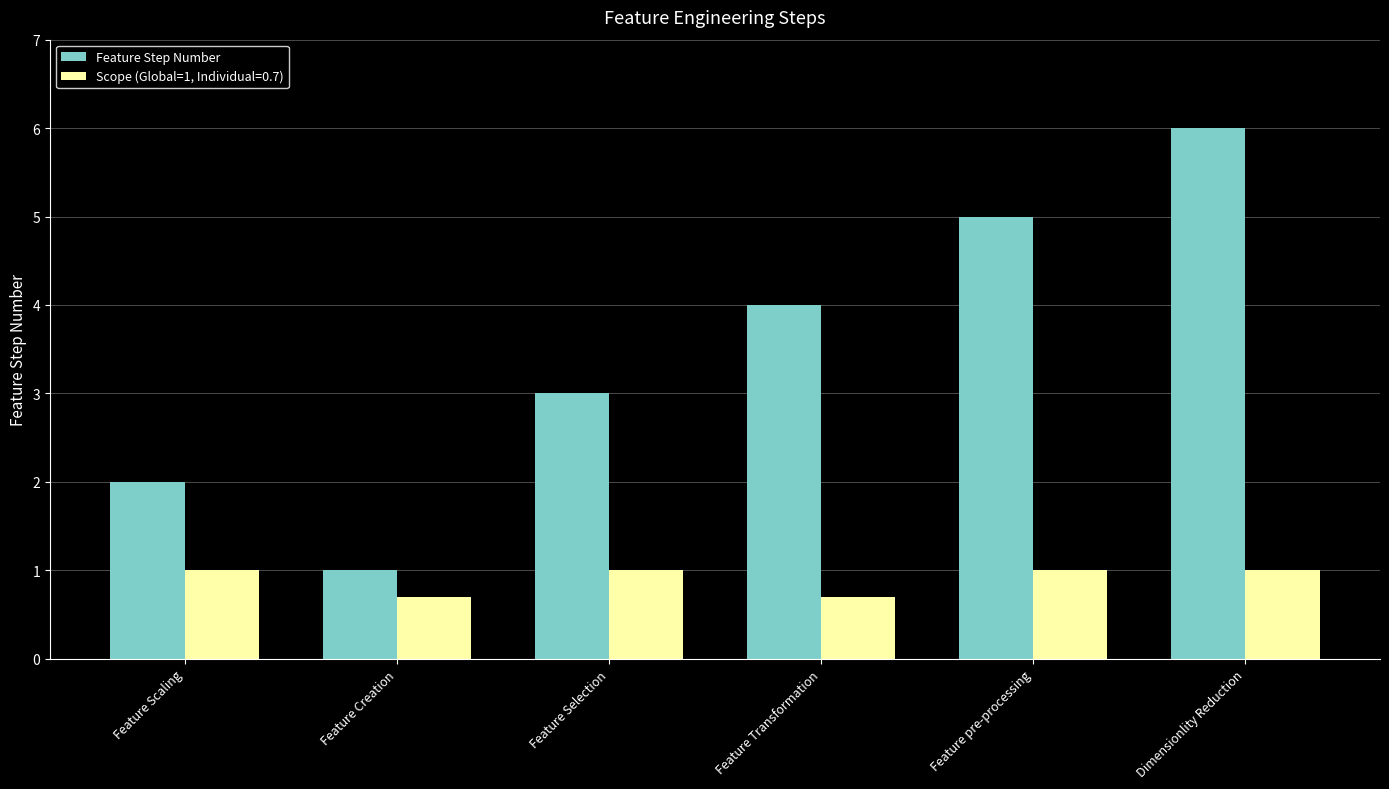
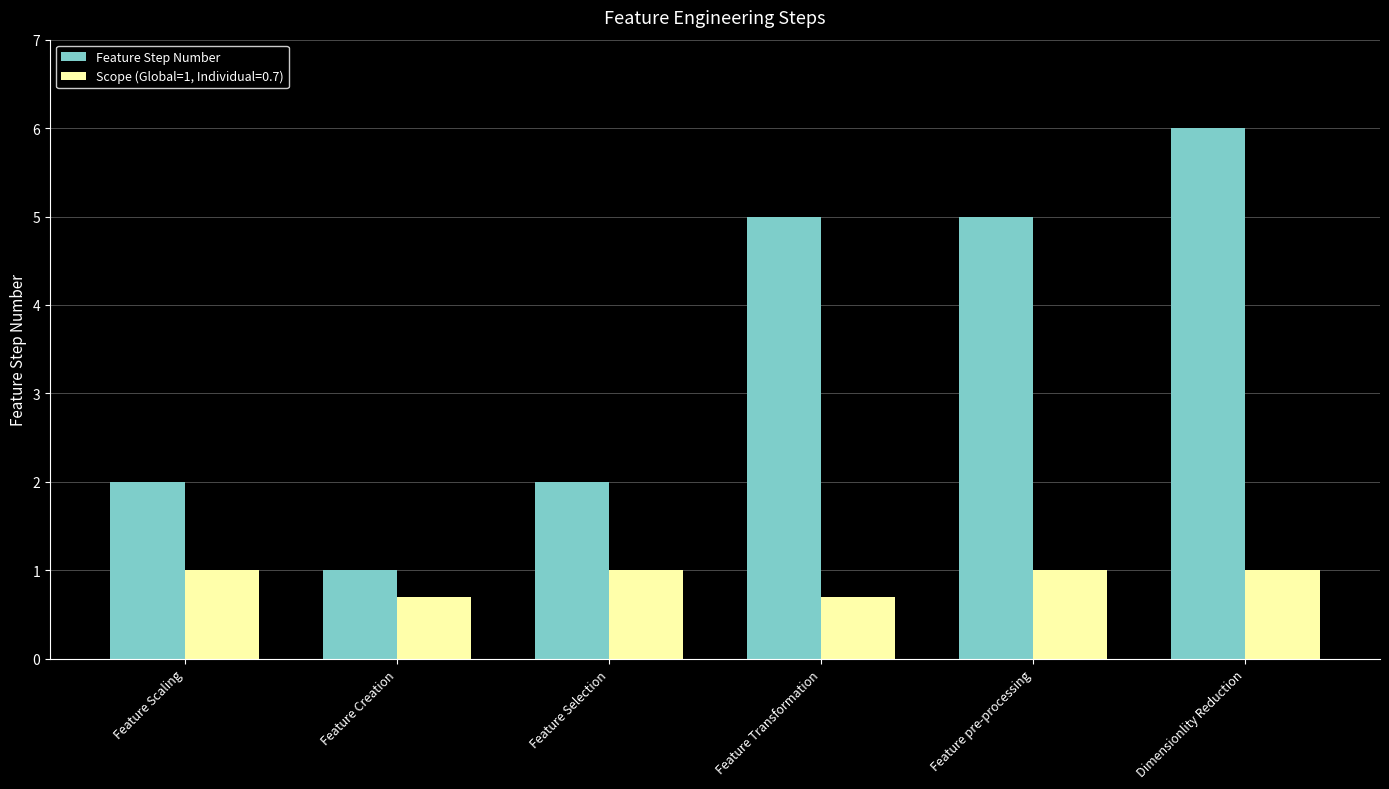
  {
    "Feature Step Number": {
      "Feature Scaling": 2,
      "Feature Creation": 1,
-     "Feature Selection": 3,
-     "Feature Transformation": 4,
+     "Feature Selection": 2,
+     "Feature Transformation": 5,
      "Feature pre-processing": 5,
      "Dimensionlity Reduction": 6
    },
    "Scope (Global=1, Individual=0.7)": {
      "Feature Scaling": 1,
      "Feature Creation": 0.7,
      "Feature Selection": 1,
      "Feature Transformation": 0.7,
      "Feature pre-processing": 1,
      "Dimensionlity Reduction": 1
    }
  }
